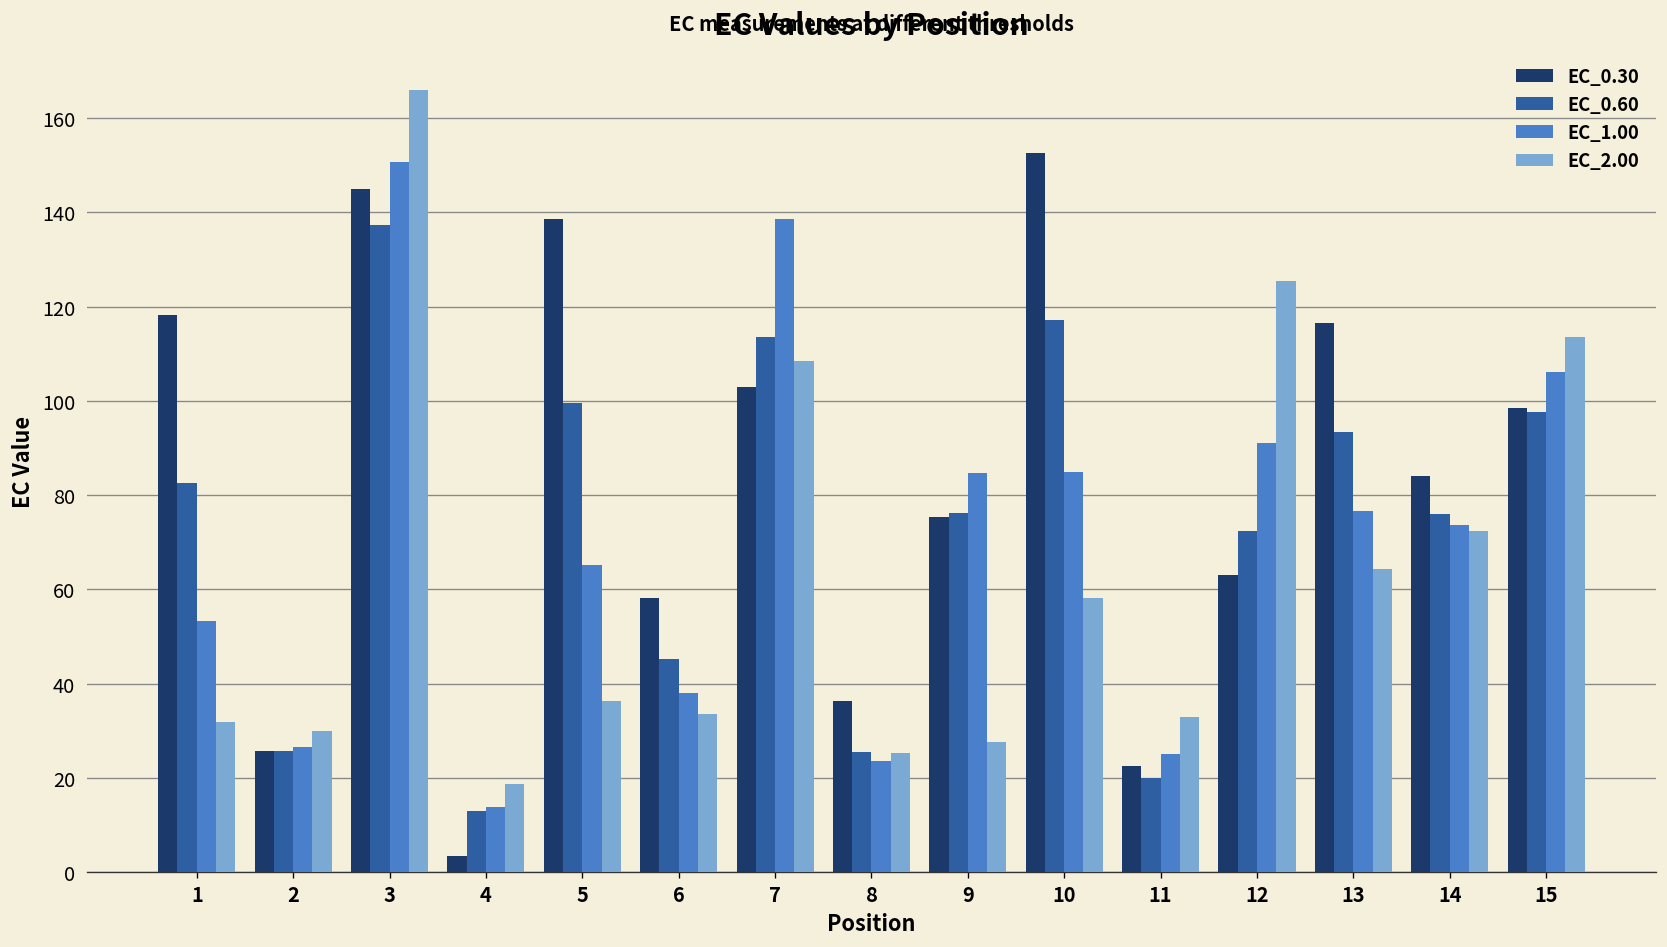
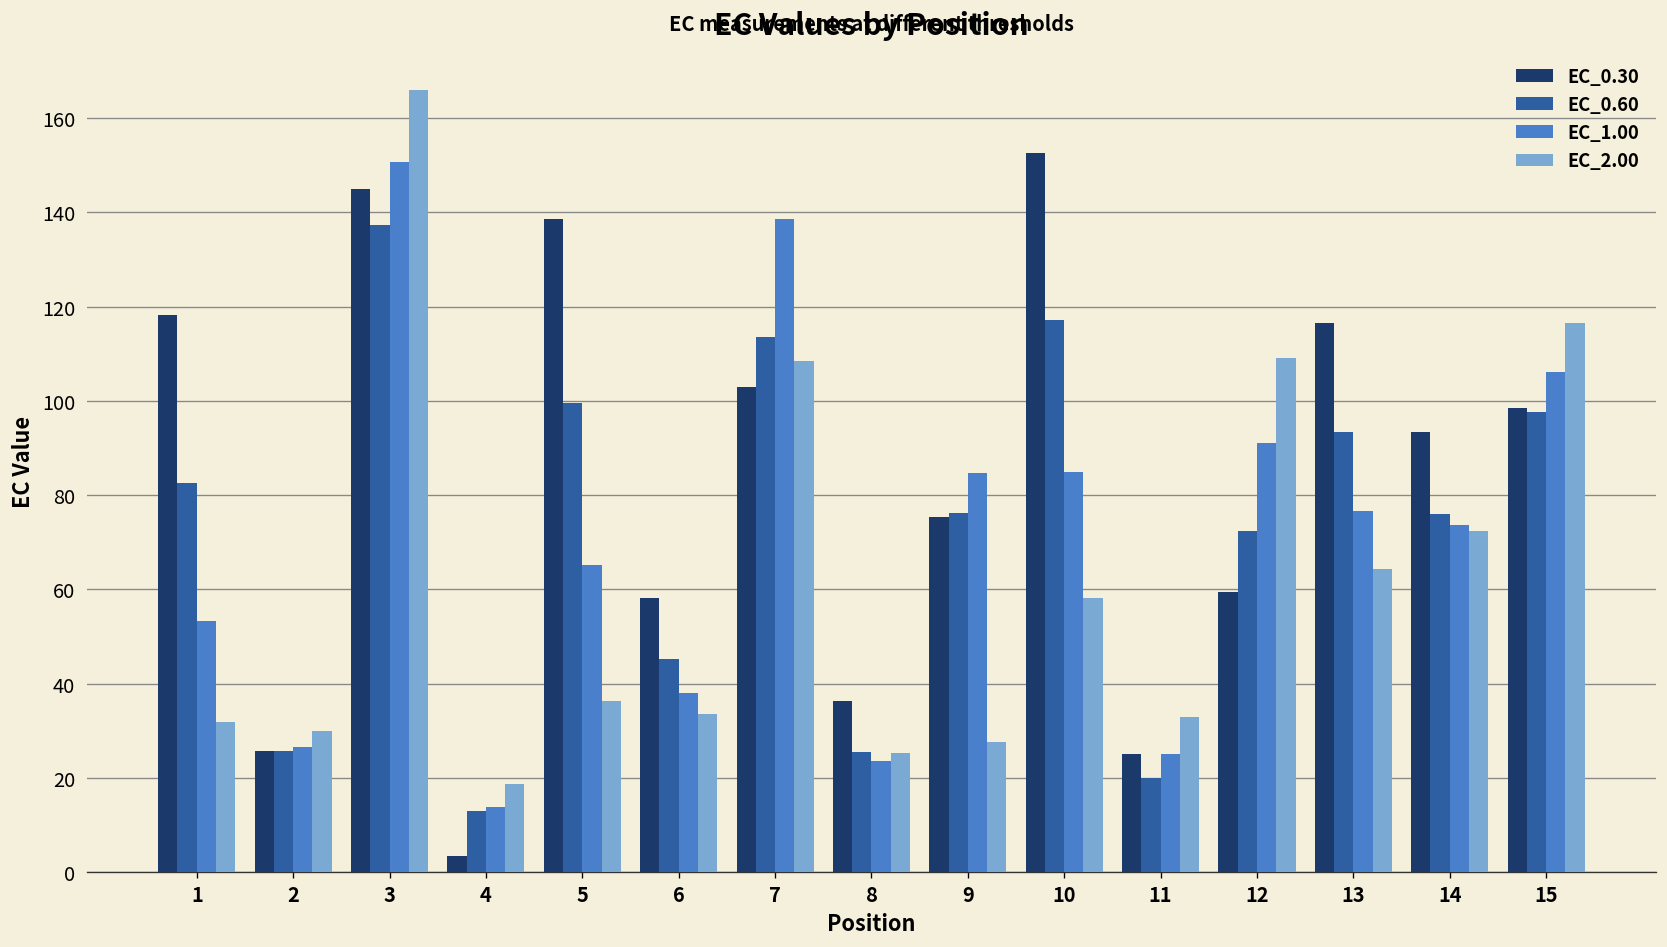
  {
    "EC_0.30": {
      "1": 118,
      "2": 26,
      "3": 145,
      "4": 4,
      "5": 139,
      "6": 58,
      "7": 103,
      "8": 36,
      "9": 75,
      "10": 153,
-     "11": 23,
-     "12": 63,
+     "11": 25,
+     "12": 60,
      "13": 116,
-     "14": 84,
+     "14": 93,
      "15": 99
    },
    "EC_2.00": {
      "1": 32,
      "2": 30,
      "3": 166,
      "4": 19,
      "5": 36,
      "6": 34,
      "7": 108,
      "8": 25,
      "9": 28,
      "10": 58,
      "11": 33,
-     "12": 125,
+     "12": 109,
      "13": 64,
      "14": 72,
-     "15": 113
+     "15": 116
    }
  }
